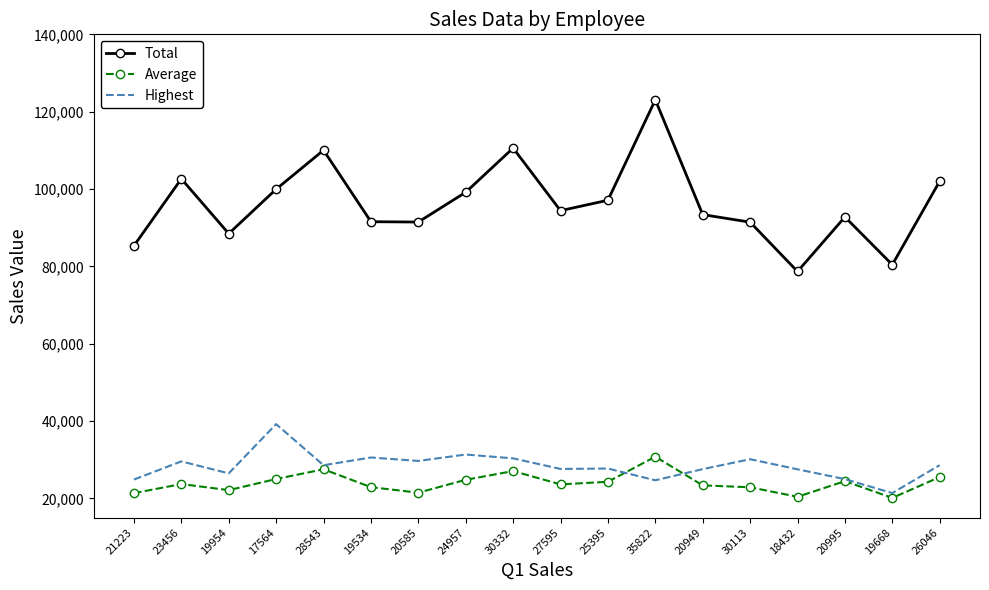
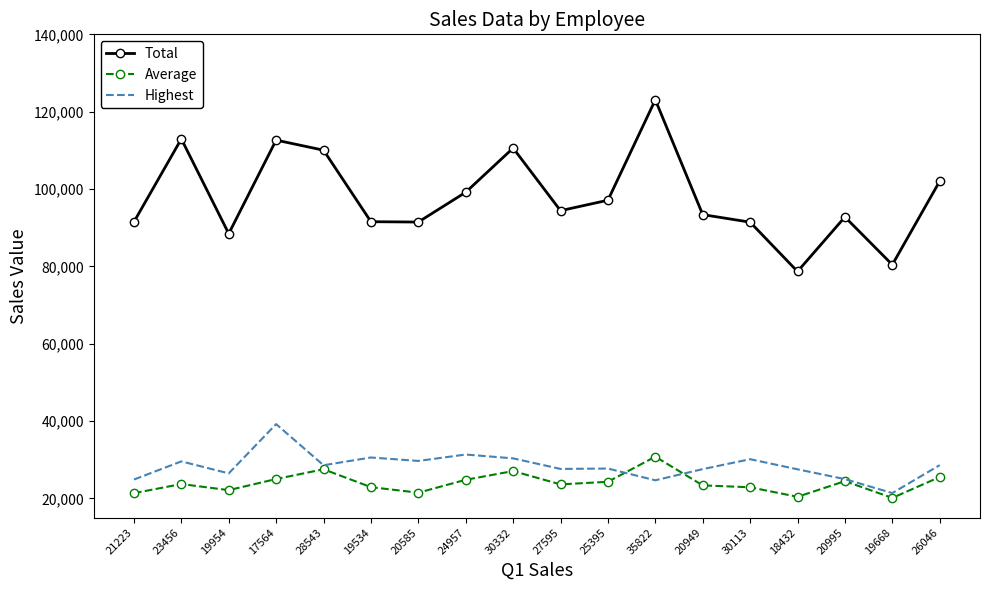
  {
    "Total": {
-     "21223": "85,000",
-     "23456": "103,000",
+     "21223": "91,000",
+     "23456": "113,000",
      "19954": "88,000",
-     "17564": "100,000",
+     "17564": "113,000",
      "28543": "110,000",
      "19534": "92,000",
      "20585": "91,000",
      "24957": "99,000",
      "30332": "111,000",
      "27595": "94,000",
      "25395": "97,000",
      "35822": "123,000",
      "20949": "93,000",
      "30113": "91,000",
      "18432": "79,000",
      "20995": "93,000",
      "19668": "80,000",
      "26046": "102,000"
    },
    "Average": {
      "21223": "21,000",
      "23456": "24,000",
      "19954": "22,000",
      "17564": "25,000",
      "28543": "28,000",
      "19534": "23,000",
      "20585": "21,000",
      "24957": "25,000",
      "30332": "27,000",
      "27595": "24,000",
      "25395": "24,000",
      "35822": "31,000",
      "20949": "23,000",
      "30113": "23,000",
      "18432": "20,000",
      "19668": "20,000",
      "26046": "26,000"
    },
    "Highest": {
      "21223": "25,000",
      "23456": "30,000",
      "19954": "26,000",
      "17564": "39,000",
      "28543": "29,000",
      "19534": "31,000",
      "20585": "30,000",
      "24957": "31,000",
      "30332": "30,000",
      "27595": "28,000",
      "25395": "28,000",
      "35822": "25,000",
      "20949": "28,000",
      "30113": "30,000",
      "18432": "28,000",
      "19668": "21,000",
      "26046": "29,000"
    }
  }
